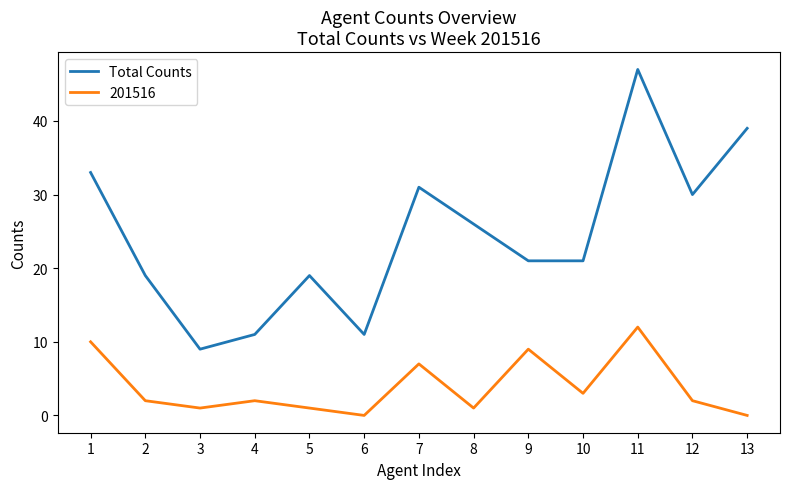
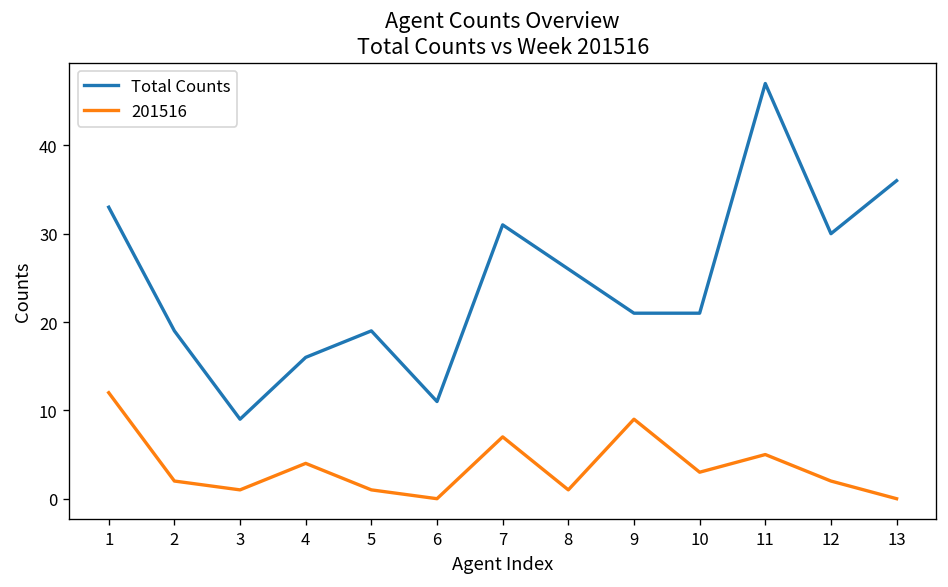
  {
    "Total Counts": {
      "1": 33,
      "2": 19,
      "3": 9,
-     "4": 11,
+     "4": 16,
      "5": 19,
      "6": 11,
      "7": 31,
      "8": 26,
      "9": 21,
      "10": 21,
      "11": 47,
      "12": 30,
-     "13": 39
+     "13": 36
    },
    "201516": {
-     "1": 10,
+     "1": 12,
      "2": 2,
      "3": 1,
-     "4": 2,
+     "4": 4,
      "5": 1,
      "6": 0,
      "7": 7,
      "8": 1,
      "9": 9,
      "10": 3,
-     "11": 12,
+     "11": 5,
      "12": 2,
      "13": 0
    }
  }
